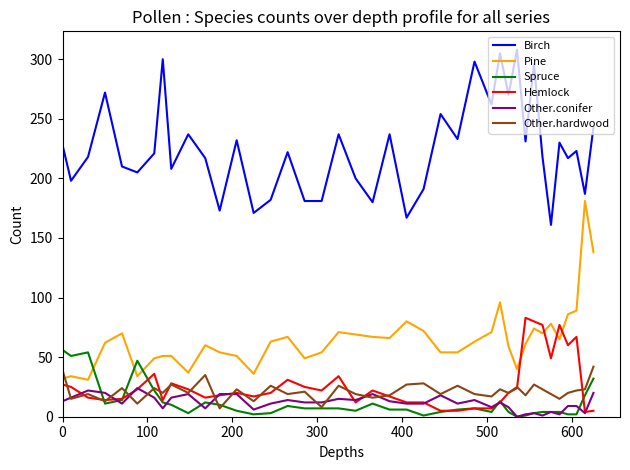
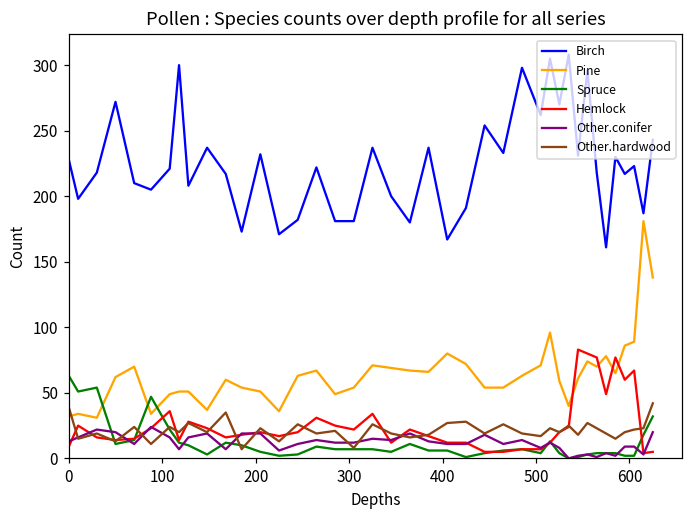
  {
    "Birch": {
      "0": 228
    },
    "Pine": {
      "0": 32
    },
    "Spruce": {
-     "0": 56
+     "0": 63
    },
    "Hemlock": {
-     "0": 27
+     "0": 9
    },
    "Other.conifer": {
      "0": 13
    },
    "Other.hardwood": {
      "0": 39
    }
  }
